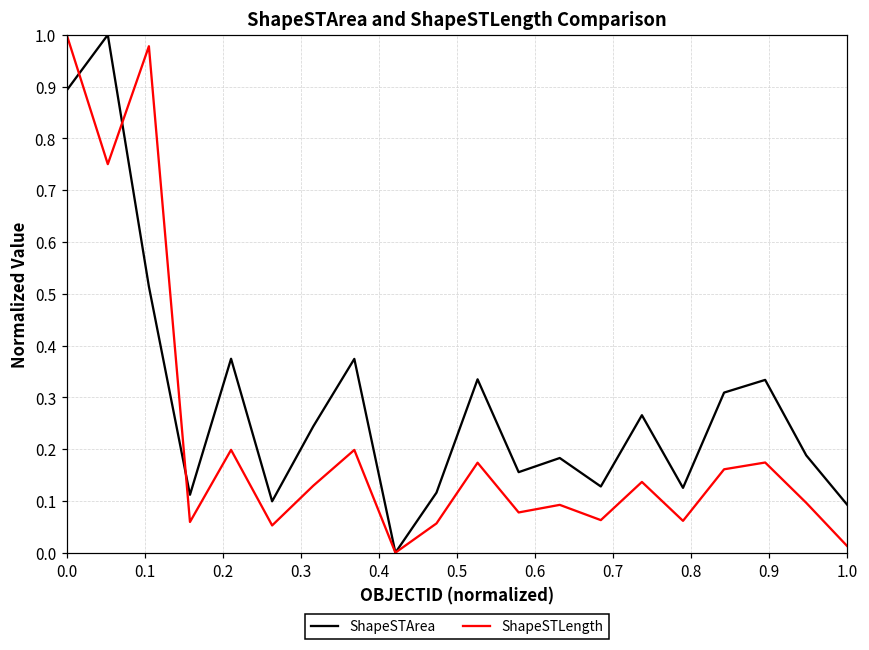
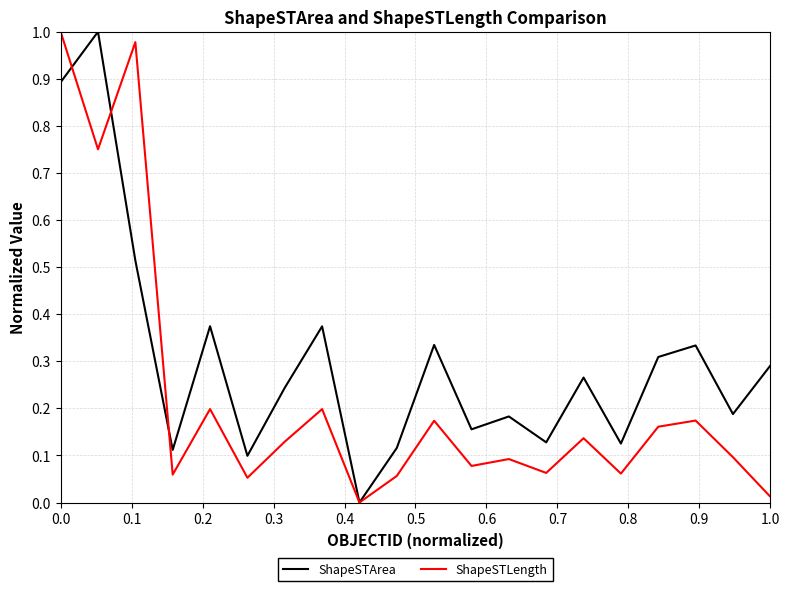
  {
    "ShapeSTArea": {
      "0.0": 0.89,
-     "1.0": 0.09
+     "1.0": 0.29
    },
    "ShapeSTLength": {
      "0.0": 1.00,
      "1.0": 0.01
    }
  }
